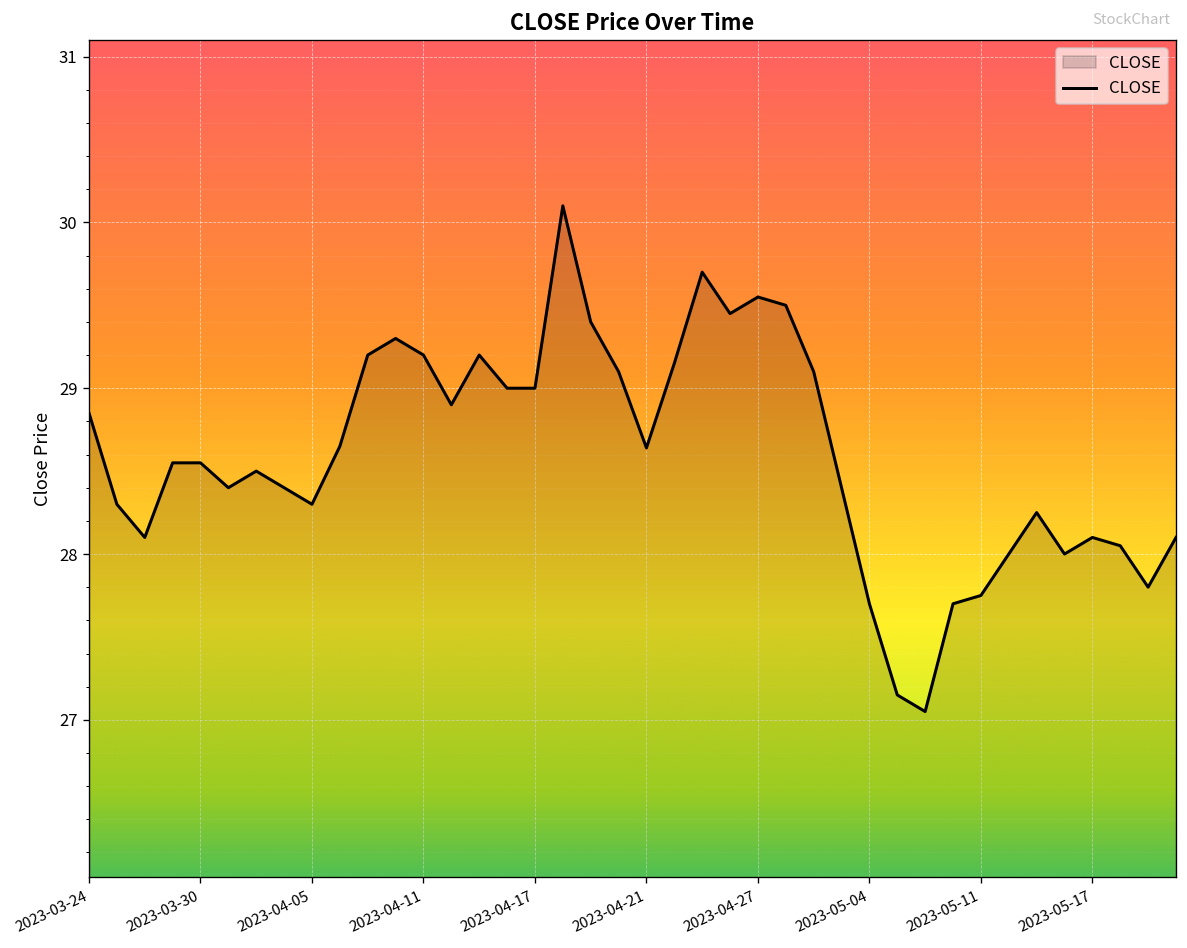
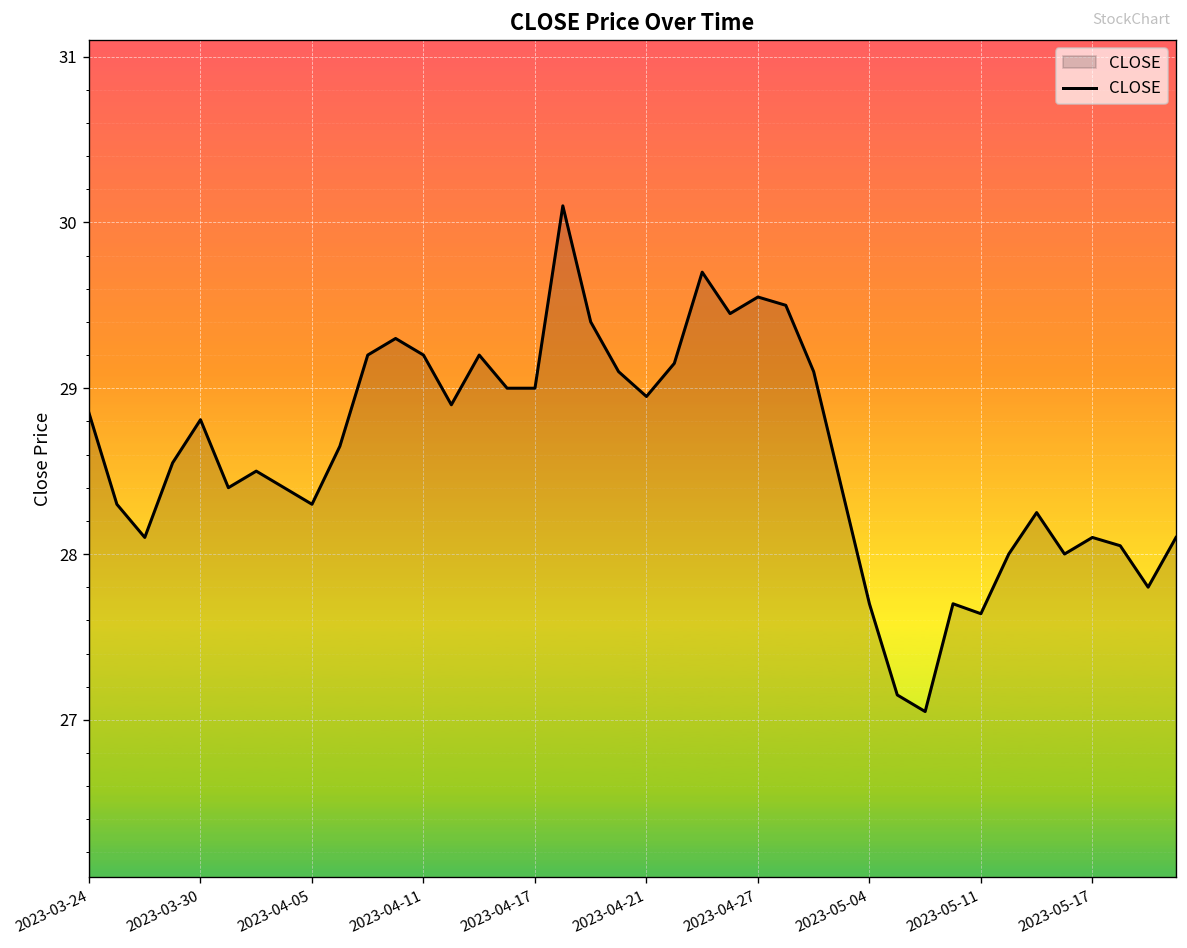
  {
    "2023-03-24": 28.85,
-   "2023-03-30": 28.55,
+   "2023-03-30": 28.81,
    "2023-04-05": 28.30,
    "2023-04-11": 29.20,
    "2023-04-17": 29.00,
-   "2023-04-21": 28.64,
+   "2023-04-21": 28.95,
    "2023-04-27": 29.55,
    "2023-05-04": 27.70,
-   "2023-05-11": 27.75,
+   "2023-05-11": 27.64,
    "2023-05-17": 28.10
  }
